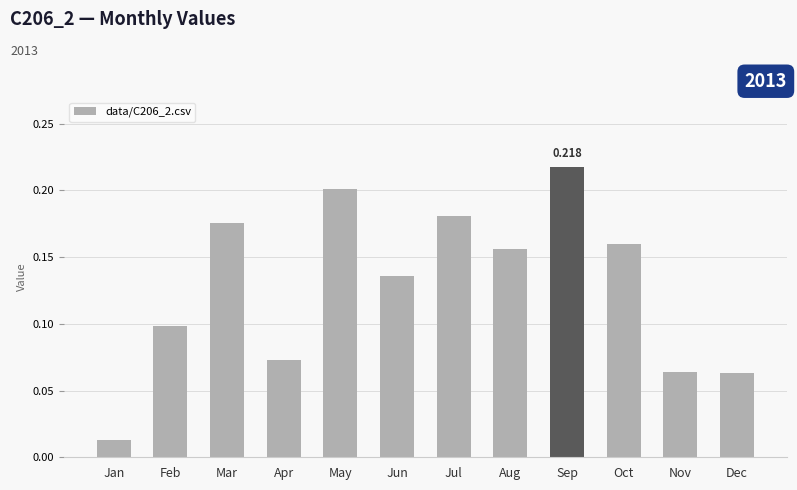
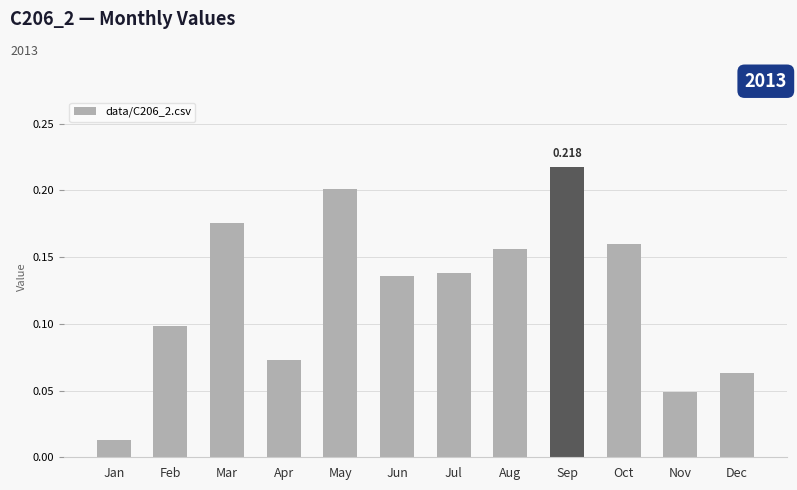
  {
    "Jan": 0.013,
    "Feb": 0.098,
    "Mar": 0.176,
    "Apr": 0.073,
    "May": 0.201,
    "Jun": 0.136,
-   "Jul": 0.181,
+   "Jul": 0.138,
    "Aug": 0.156,
    "Oct": 0.160,
-   "Nov": 0.064,
+   "Nov": 0.049,
    "Dec": 0.063
  }
